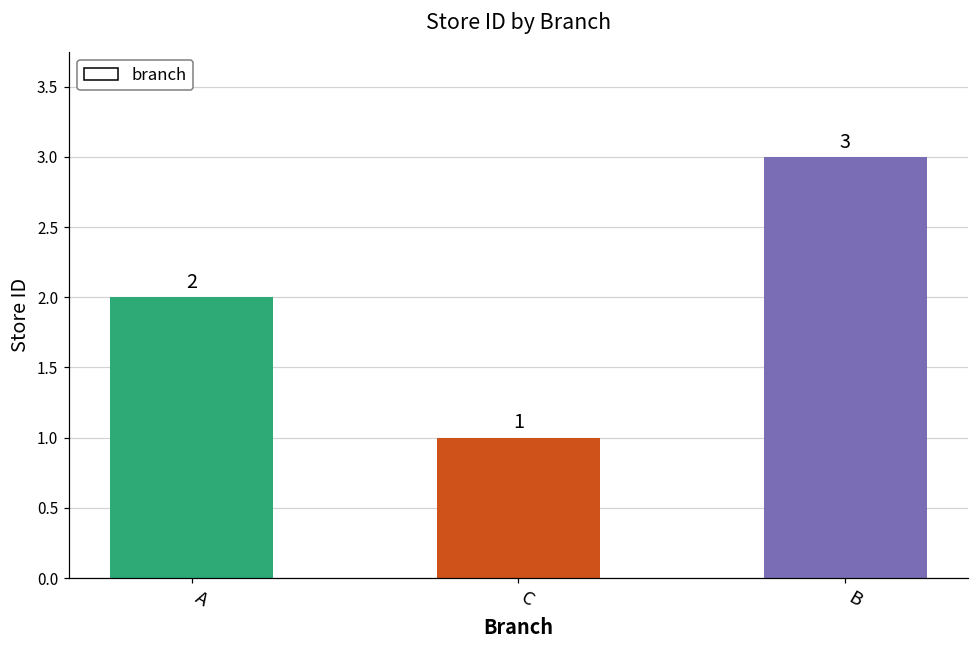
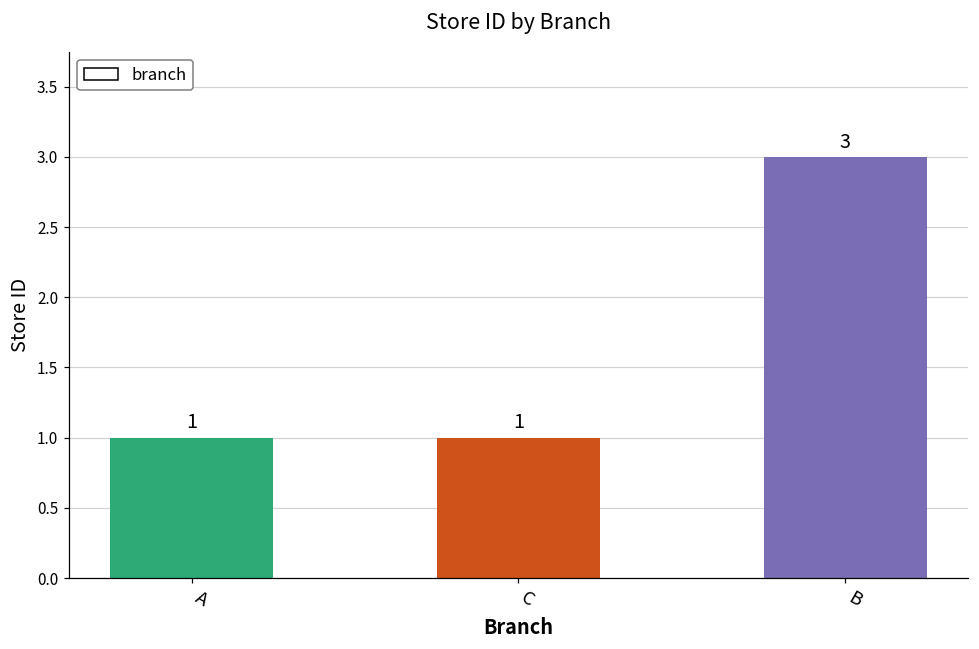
  {
-   "A": 2,
+   "A": 1,
    "C": 1,
    "B": 3
  }
